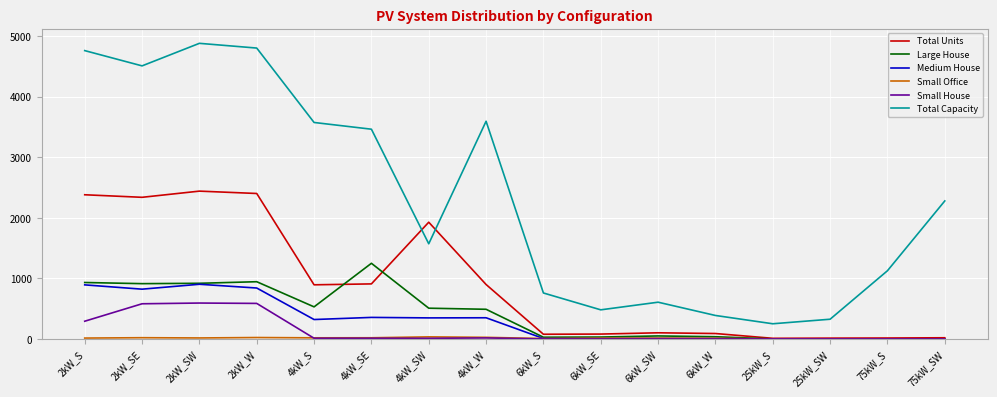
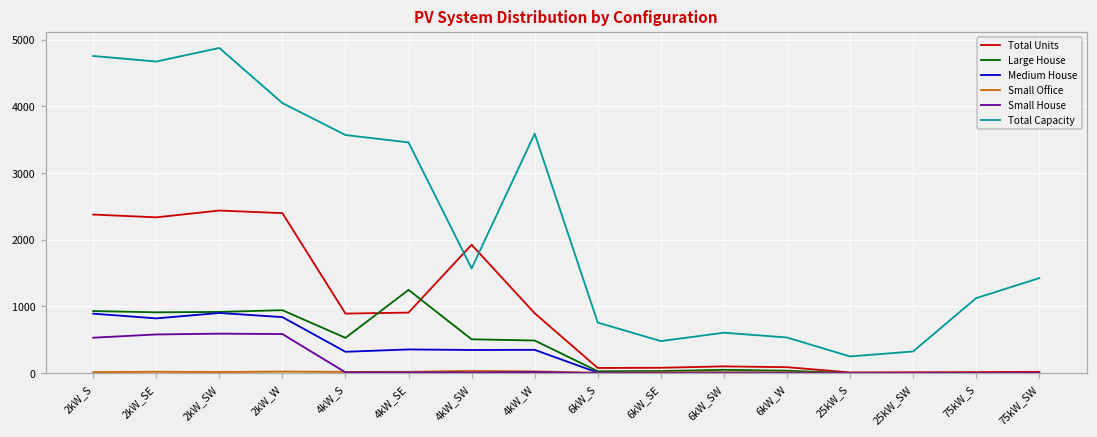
  {
    "Total Units": {
      "2kW_S": 2400,
      "2kW_SE": 2300,
      "2kW_SW": 2400,
      "2kW_W": 2400,
      "4kW_S": 900,
      "4kW_SE": 900,
      "4kW_SW": 1900,
      "4kW_W": 900,
      "6kW_S": 100,
      "6kW_SE": 100,
      "6kW_SW": 100,
      "6kW_W": 100
    },
    "Large House": {
      "2kW_SE": 900,
      "2kW_W": 900,
      "4kW_S": 500,
      "4kW_SE": 1200,
      "4kW_SW": 500,
      "4kW_W": 500
    },
    "Medium House": {
      "2kW_SE": 800,
      "2kW_W": 800,
      "4kW_S": 300,
      "4kW_SE": 400,
      "4kW_SW": 300,
      "4kW_W": 300
    },
    "Small Office": {
      "2kW_S": 0,
      "2kW_SE": 0,
      "2kW_SW": 0,
      "2kW_W": 0
    },
    "Small House": {
-     "2kW_S": 300,
+     "2kW_S": 500,
      "2kW_SE": 600,
      "2kW_SW": 600,
      "2kW_W": 600
    },
    "Total Capacity": {
      "2kW_S": 4800,
-     "2kW_SE": 4500,
+     "2kW_SE": 4700,
      "2kW_SW": 4900,
-     "2kW_W": 4800,
+     "2kW_W": 4100,
      "4kW_S": 3600,
      "4kW_SE": 3500,
      "4kW_SW": 1600,
      "4kW_W": 3600,
      "6kW_S": 800,
      "6kW_SE": 500,
      "6kW_SW": 600,
-     "6kW_W": 400,
+     "6kW_W": 500,
      "25kW_S": 300,
      "25kW_SW": 300,
      "75kW_S": 1100,
-     "75kW_SW": 2300
+     "75kW_SW": 1400
    }
  }
